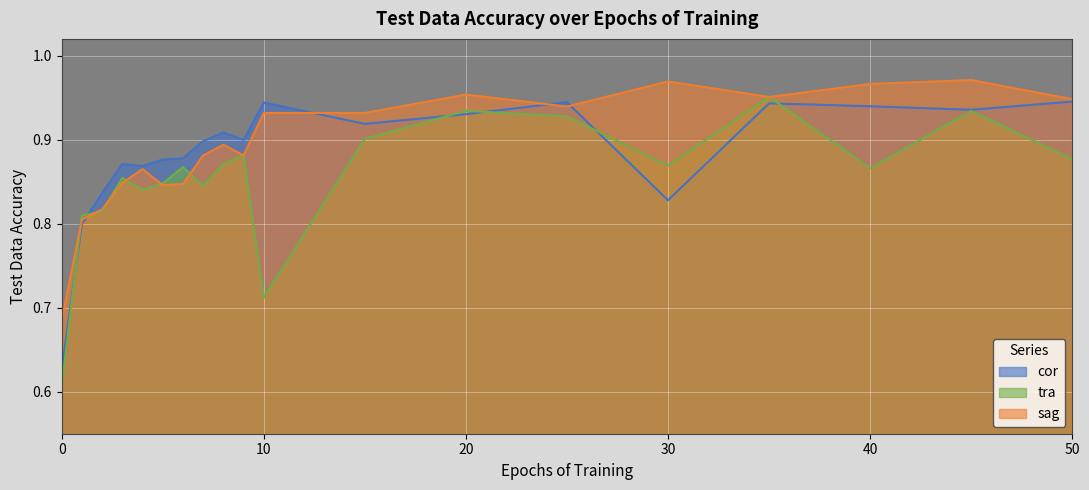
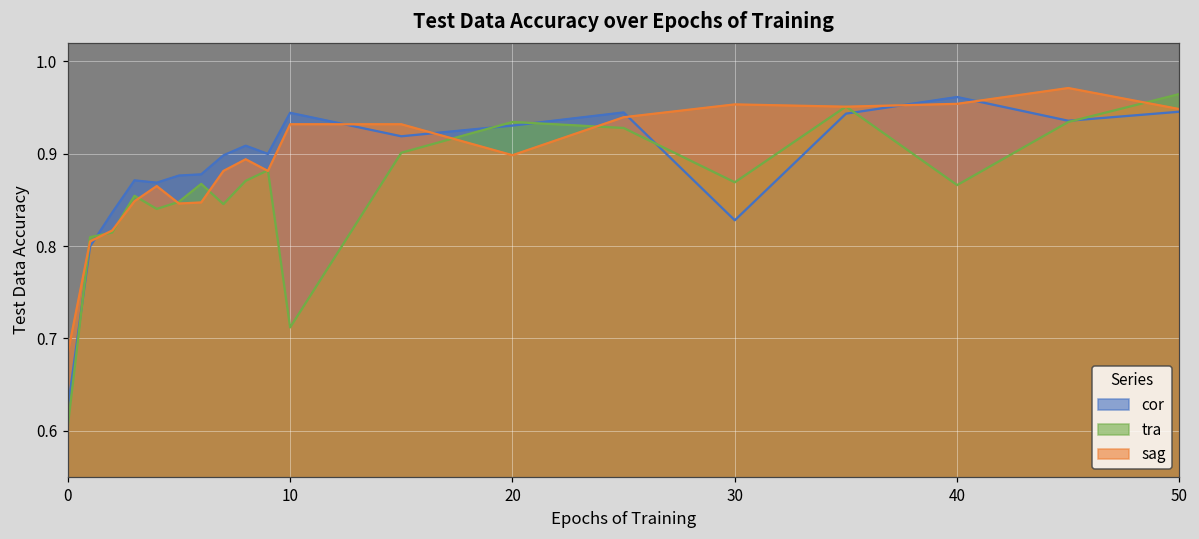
  {
    "cor": {
      "0": 0.63,
      "10": 0.94,
      "20": 0.93,
      "30": 0.83,
-     "40": 0.94
+     "40": 0.96
    },
    "tra": {
      "0": 0.61,
      "10": 0.71,
      "20": 0.93,
      "30": 0.87,
      "40": 0.87,
-     "50": 0.88
+     "50": 0.96
    },
    "sag": {
      "0": 0.68,
      "10": 0.93,
-     "20": 0.95,
-     "30": 0.97,
-     "40": 0.97
+     "20": 0.90,
+     "30": 0.95,
+     "40": 0.95
    }
  }
